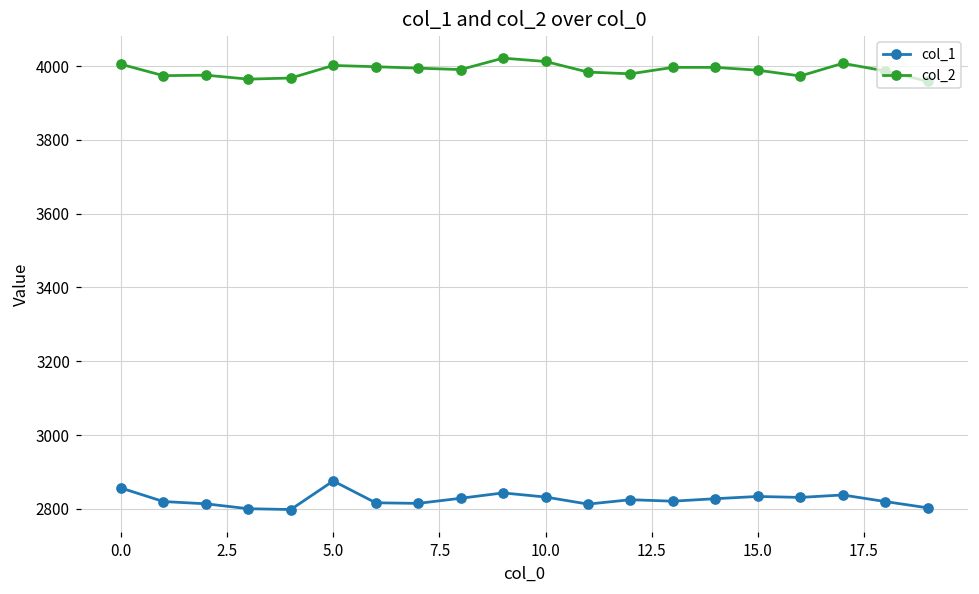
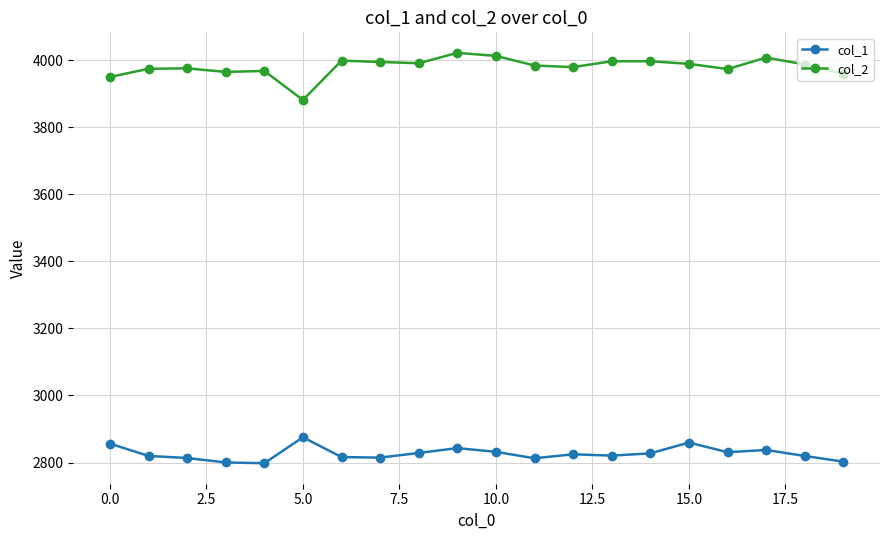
  {
    "col_1": {
      "0.0": 2860,
      "5.0": 2880,
      "10.0": 2830,
-     "15.0": 2830
+     "15.0": 2860
    },
    "col_2": {
-     "0.0": 4010,
-     "5.0": 4000,
+     "0.0": 3950,
+     "5.0": 3880,
      "10.0": 4010,
      "15.0": 3990
    }
  }
